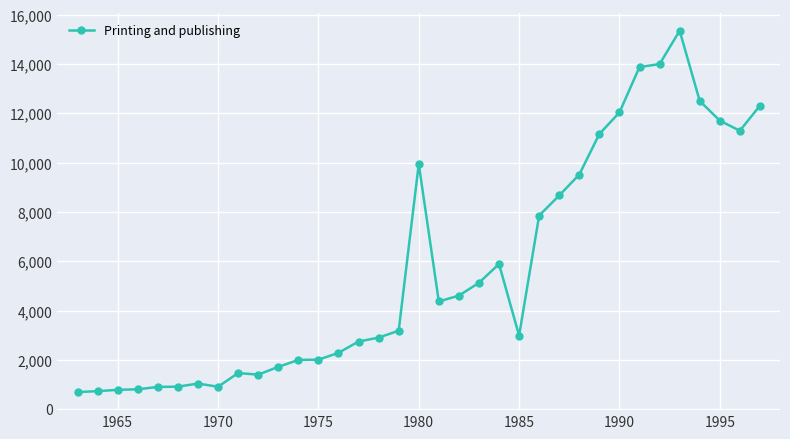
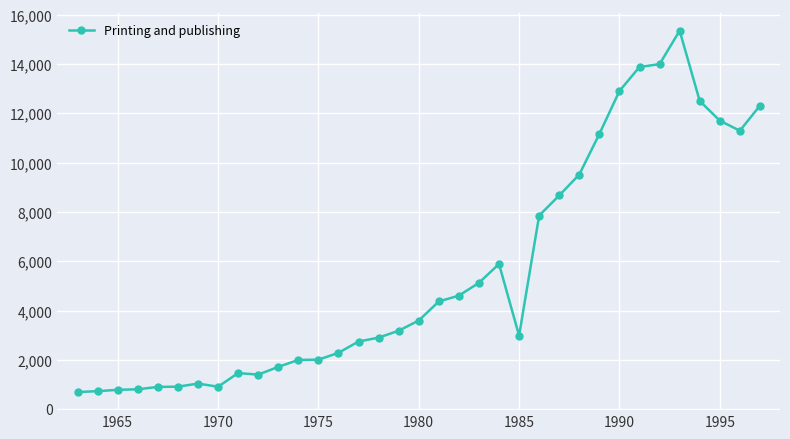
  {
    "1965": "800",
    "1970": "900",
    "1975": "2,000",
-   "1980": "9,900",
+   "1980": "3,600",
    "1985": "3,000",
-   "1990": "12,000",
+   "1990": "12,900",
    "1995": "11,700"
  }
